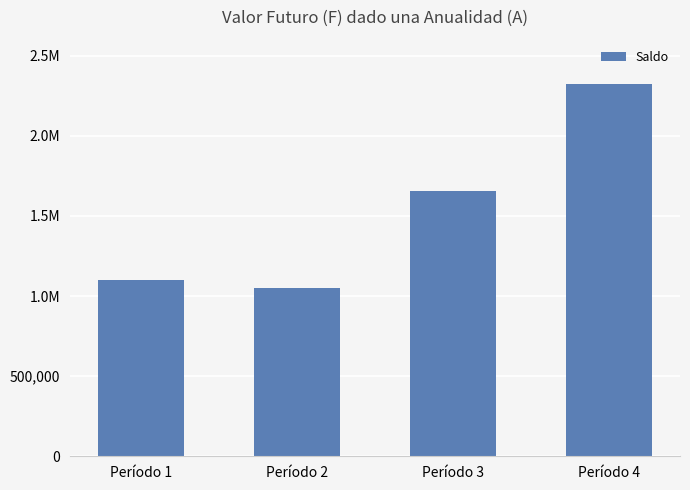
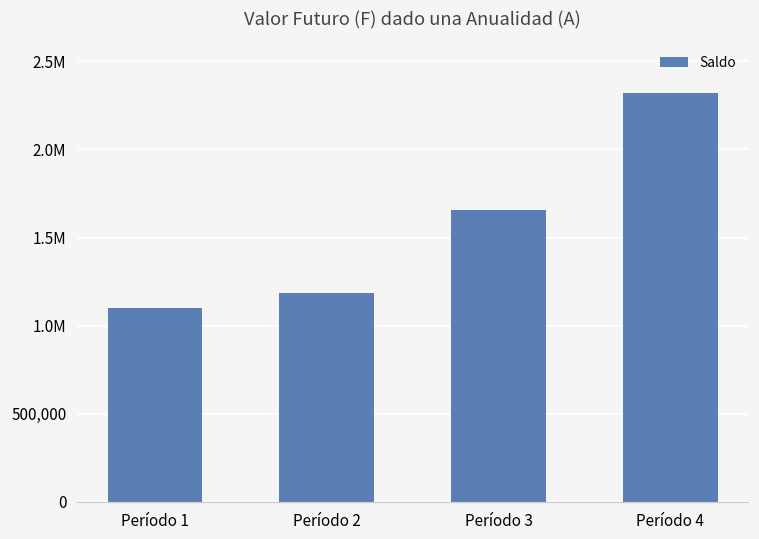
  {
    "Período 1": "1,100,000",
-   "Período 2": "1,050,000",
+   "Período 2": "1,180,000",
    "Período 3": "1,660,000",
    "Período 4": "2,320,000"
  }
